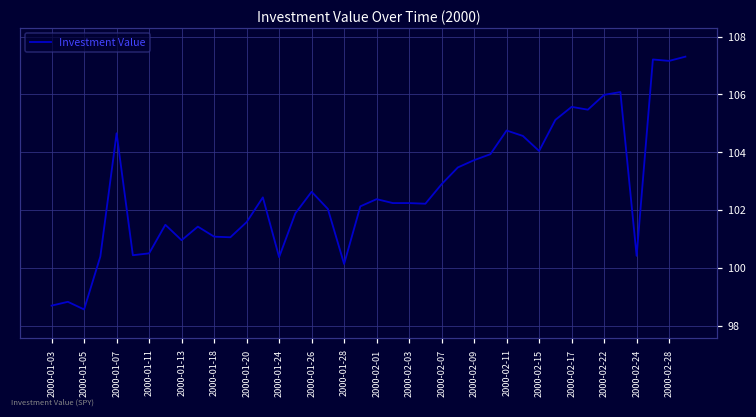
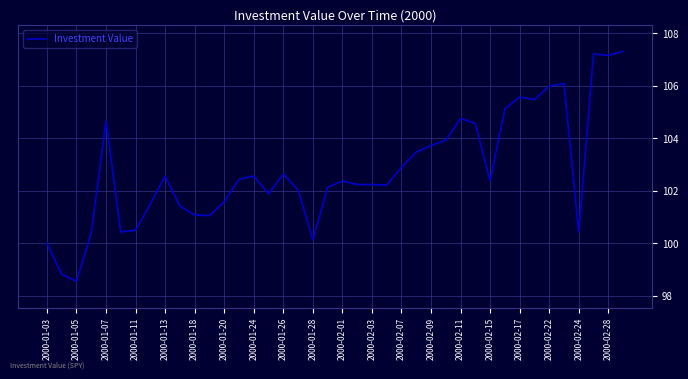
  {
-   "2000-01-03": 98.7,
+   "2000-01-03": 100.0,
    "2000-01-05": 98.6,
    "2000-01-07": 104.7,
    "2000-01-11": 100.5,
-   "2000-01-13": 101.0,
+   "2000-01-13": 102.6,
    "2000-01-18": 101.1,
    "2000-01-20": 101.6,
-   "2000-01-24": 100.4,
+   "2000-01-24": 102.6,
    "2000-01-26": 102.6,
    "2000-01-28": 100.1,
    "2000-02-01": 102.4,
    "2000-02-03": 102.2,
    "2000-02-07": 102.9,
    "2000-02-09": 103.7,
    "2000-02-11": 104.7,
-   "2000-02-15": 104.0,
+   "2000-02-15": 102.4,
    "2000-02-17": 105.6,
    "2000-02-22": 106.0,
    "2000-02-24": 100.4,
    "2000-02-28": 107.2
  }
